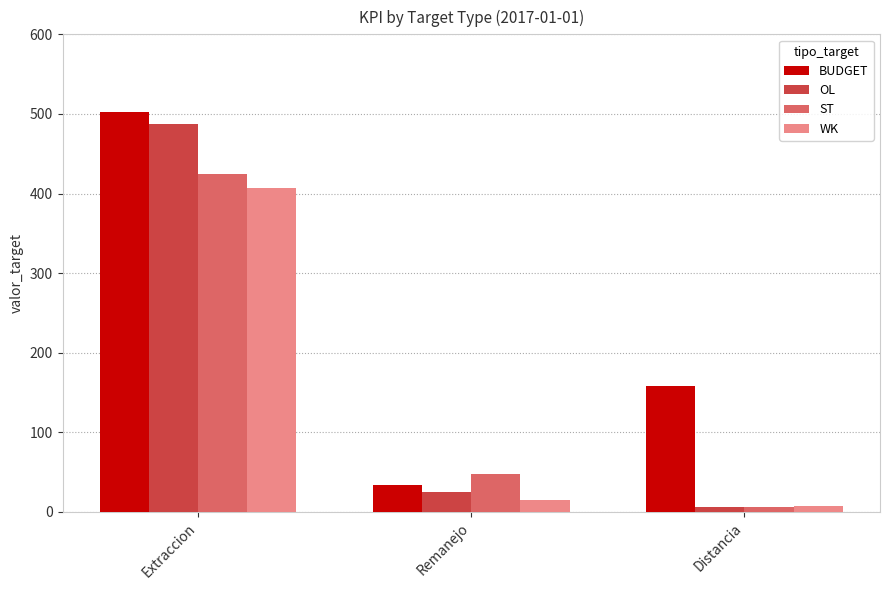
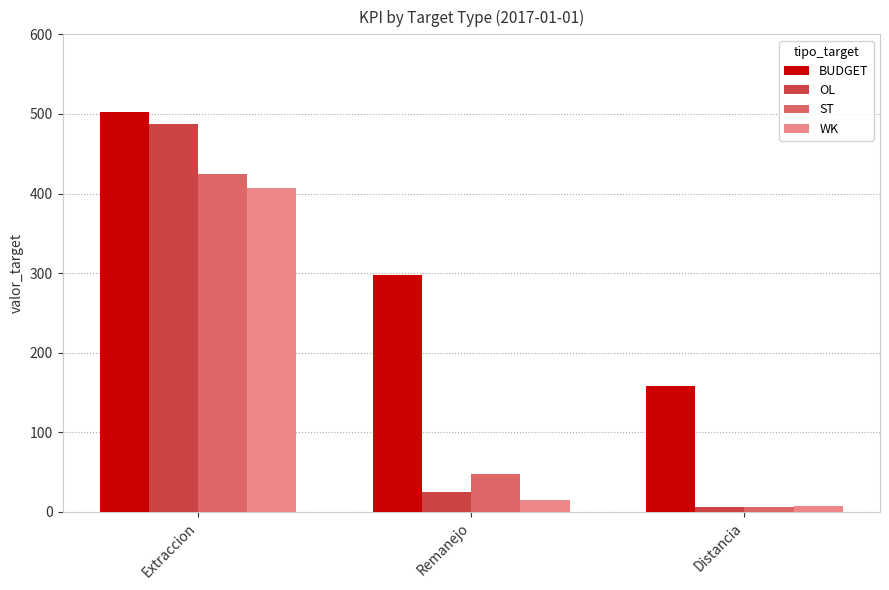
  {
    "BUDGET": {
      "Extraccion": 500,
-     "Remanejo": 30,
+     "Remanejo": 300,
      "Distancia": 160
    }
  }
